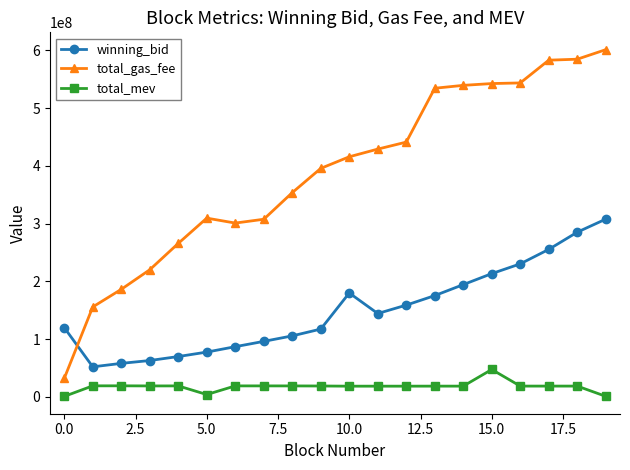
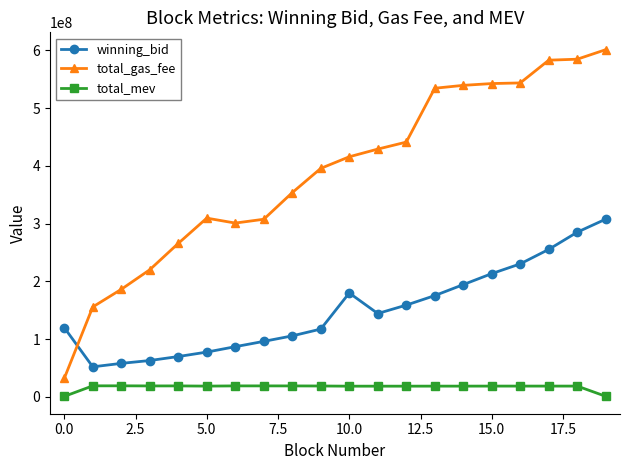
  {
    "winning_bid": {
      "0.0": 120000000,
      "5.0": 80000000,
      "10.0": 180000000,
      "15.0": 210000000
    },
    "total_gas_fee": {
      "0.0": 30000000,
      "5.0": 310000000,
      "10.0": 420000000,
      "15.0": 540000000
    },
    "total_mev": {
      "0.0": 0,
-     "5.0": 0,
+     "5.0": 20000000,
      "10.0": 20000000,
-     "15.0": 50000000
+     "15.0": 20000000
    }
  }
